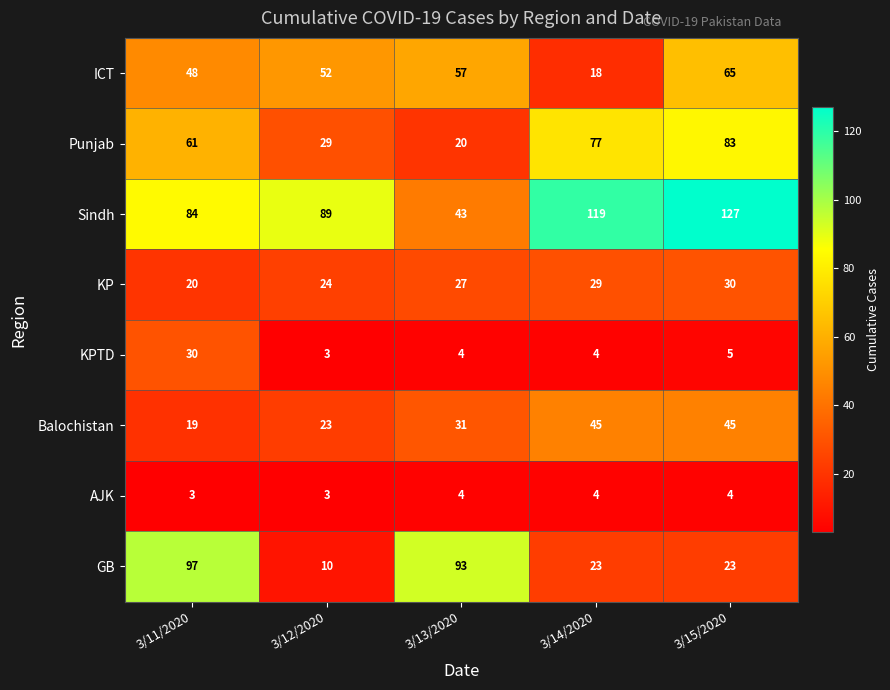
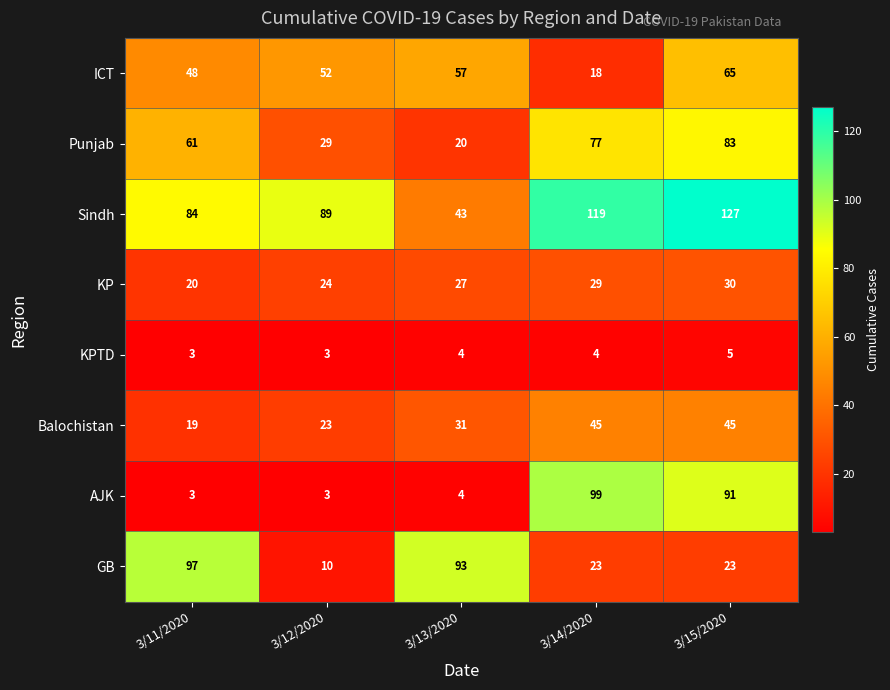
  {
    "ICT": {
      "3/11/2020": 48,
      "3/12/2020": 52,
      "3/13/2020": 57,
      "3/14/2020": 18,
      "3/15/2020": 65
    },
    "Punjab": {
      "3/11/2020": 61,
      "3/12/2020": 29,
      "3/13/2020": 20,
      "3/14/2020": 77,
      "3/15/2020": 83
    },
    "Sindh": {
      "3/11/2020": 84,
      "3/12/2020": 89,
      "3/13/2020": 43,
      "3/14/2020": 119,
      "3/15/2020": 127
    },
    "KP": {
      "3/11/2020": 20,
      "3/12/2020": 24,
      "3/13/2020": 27,
      "3/14/2020": 29,
      "3/15/2020": 30
    },
    "KPTD": {
-     "3/11/2020": 30,
+     "3/11/2020": 3,
      "3/12/2020": 3,
      "3/13/2020": 4,
      "3/14/2020": 4,
      "3/15/2020": 5
    },
    "Balochistan": {
      "3/11/2020": 19,
      "3/12/2020": 23,
      "3/13/2020": 31,
      "3/14/2020": 45,
      "3/15/2020": 45
    },
    "AJK": {
      "3/11/2020": 3,
      "3/12/2020": 3,
      "3/13/2020": 4,
-     "3/14/2020": 4,
-     "3/15/2020": 4
+     "3/14/2020": 99,
+     "3/15/2020": 91
    },
    "GB": {
      "3/11/2020": 97,
      "3/12/2020": 10,
      "3/13/2020": 93,
      "3/14/2020": 23,
      "3/15/2020": 23
    }
  }
